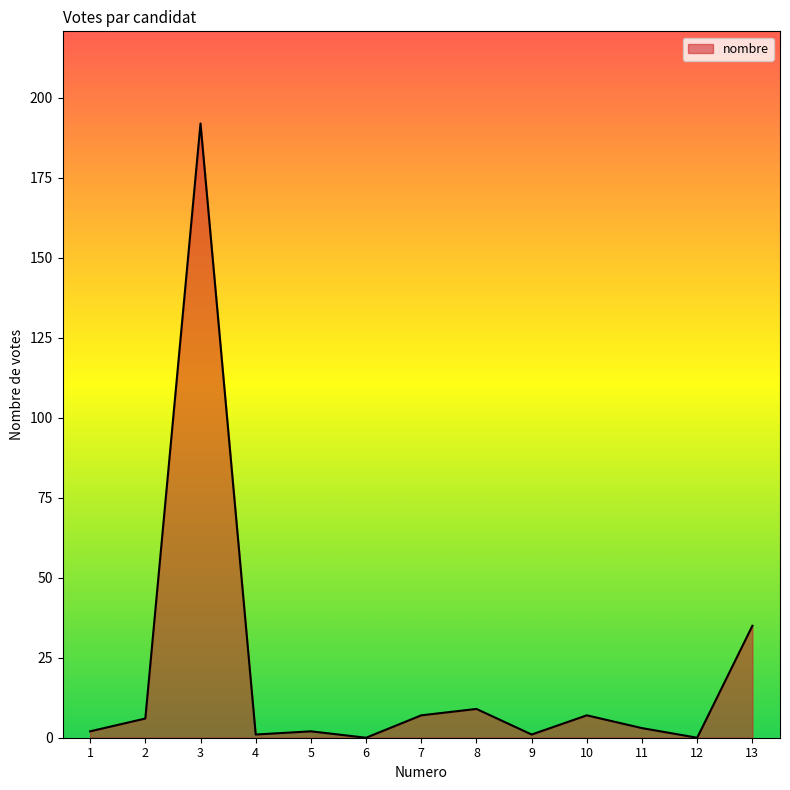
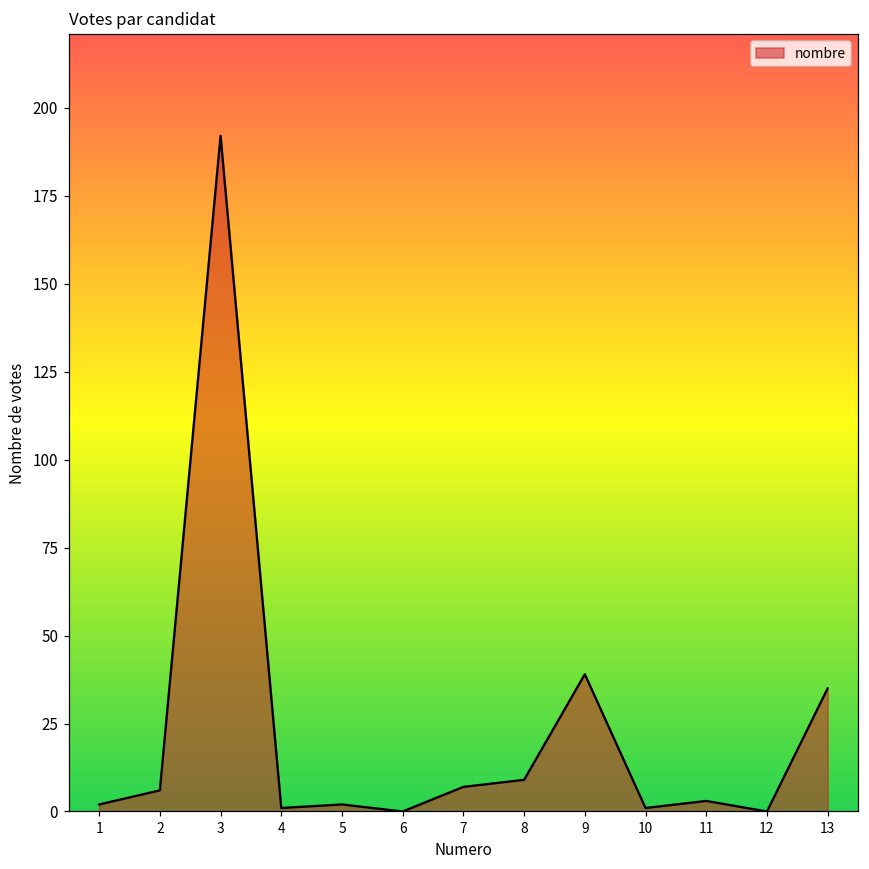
  {
    "1": 2,
    "2": 6,
    "3": 192,
    "4": 1,
    "5": 2,
    "6": 0,
    "7": 7,
    "8": 9,
-   "9": 1,
-   "10": 7,
+   "9": 39,
+   "10": 1,
    "11": 3,
    "12": 0,
    "13": 35
  }
